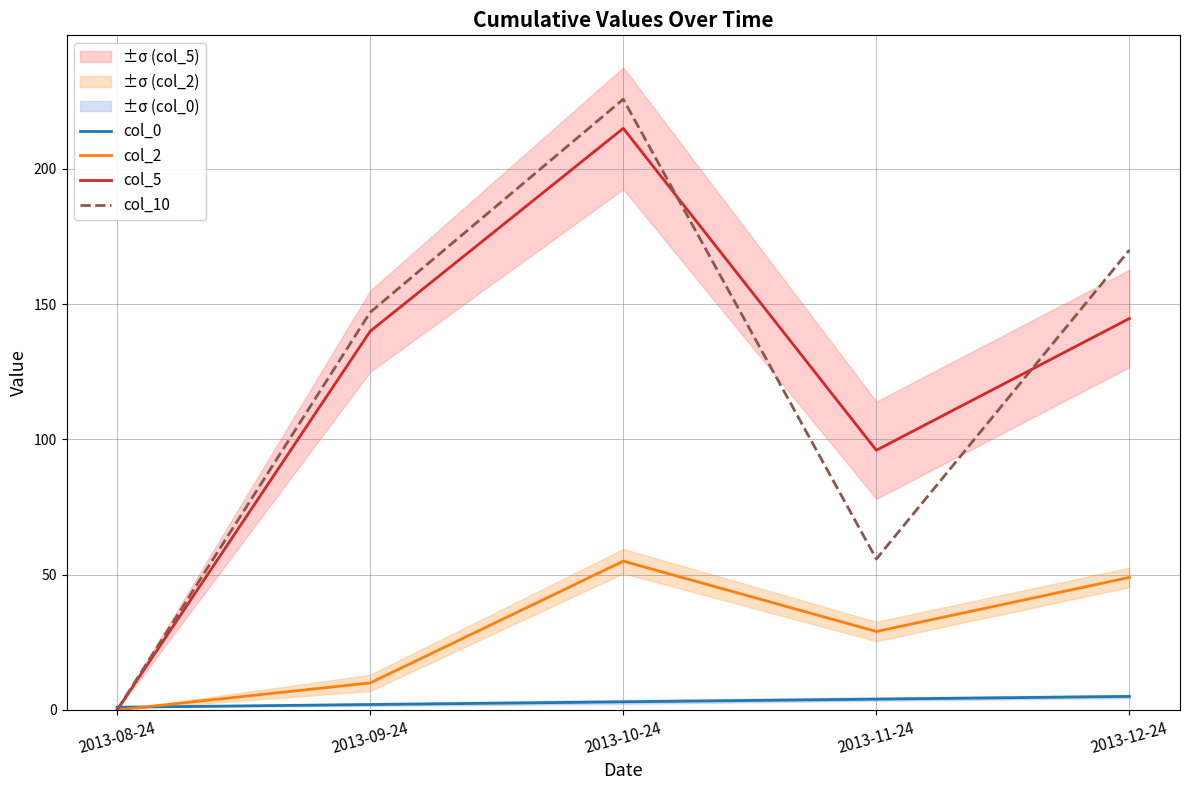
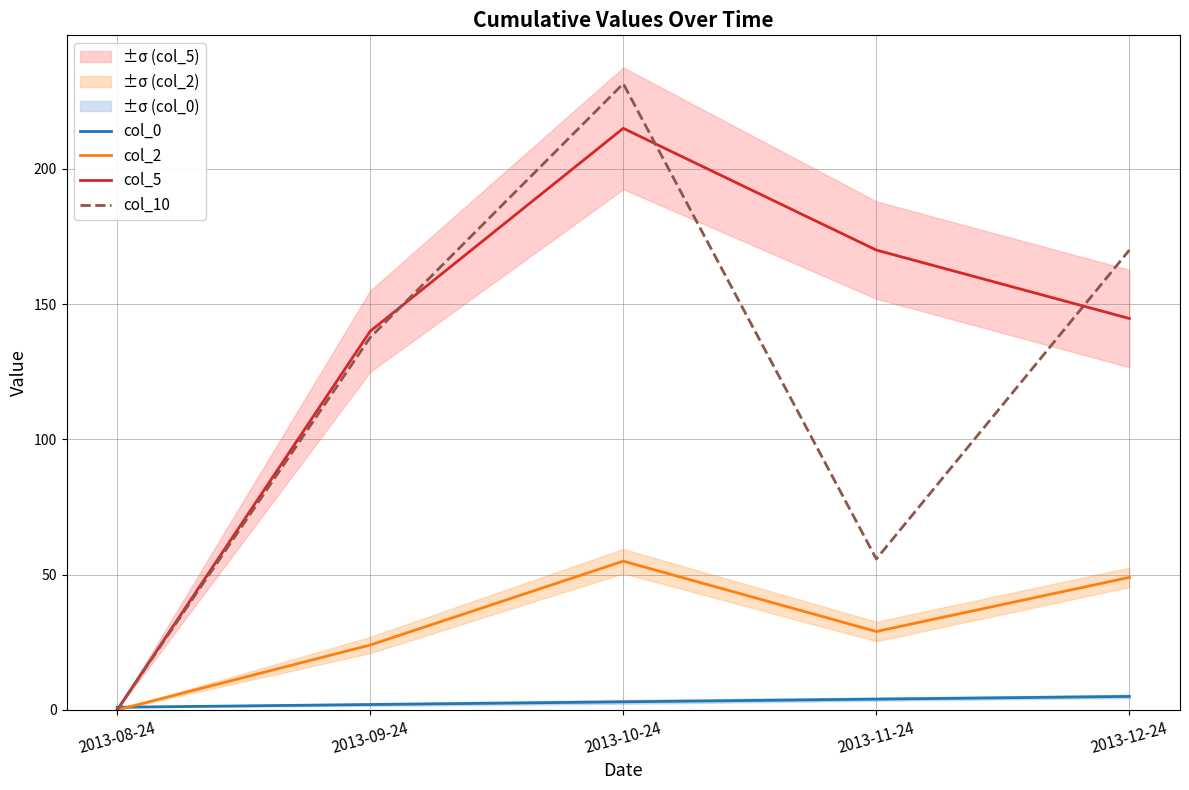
  {
    "col_2": {
-     "2013-09-24": 10,
+     "2013-09-24": 24,
      "2013-10-24": 55,
      "2013-11-24": 29,
      "2013-12-24": 49
    },
    "col_5": {
      "2013-09-24": 140,
      "2013-10-24": 215,
-     "2013-11-24": 96,
+     "2013-11-24": 170,
      "2013-12-24": 145
    },
    "col_10": {
-     "2013-09-24": 147,
-     "2013-10-24": 226,
+     "2013-09-24": 138,
+     "2013-10-24": 232,
      "2013-11-24": 56,
      "2013-12-24": 170
    }
  }
